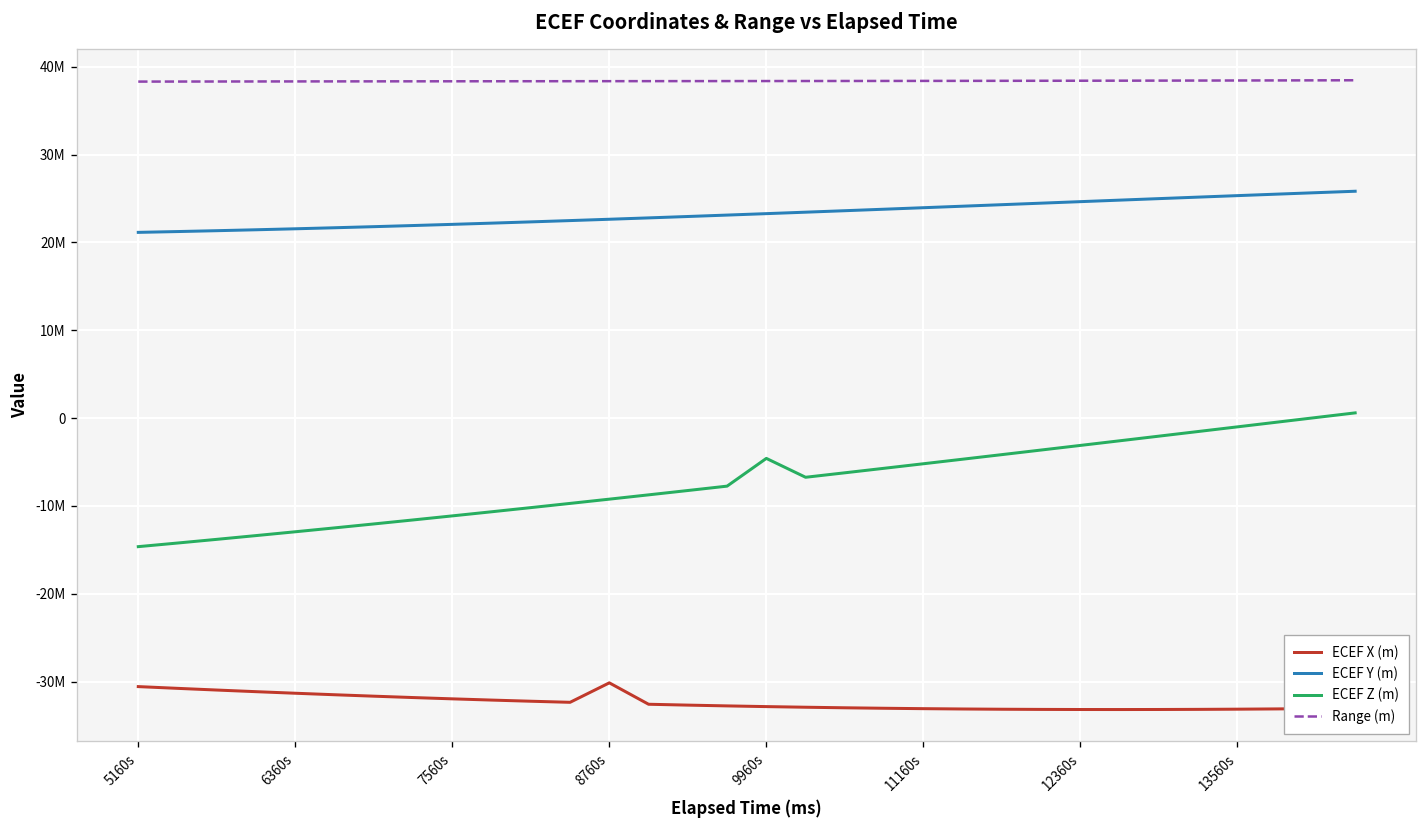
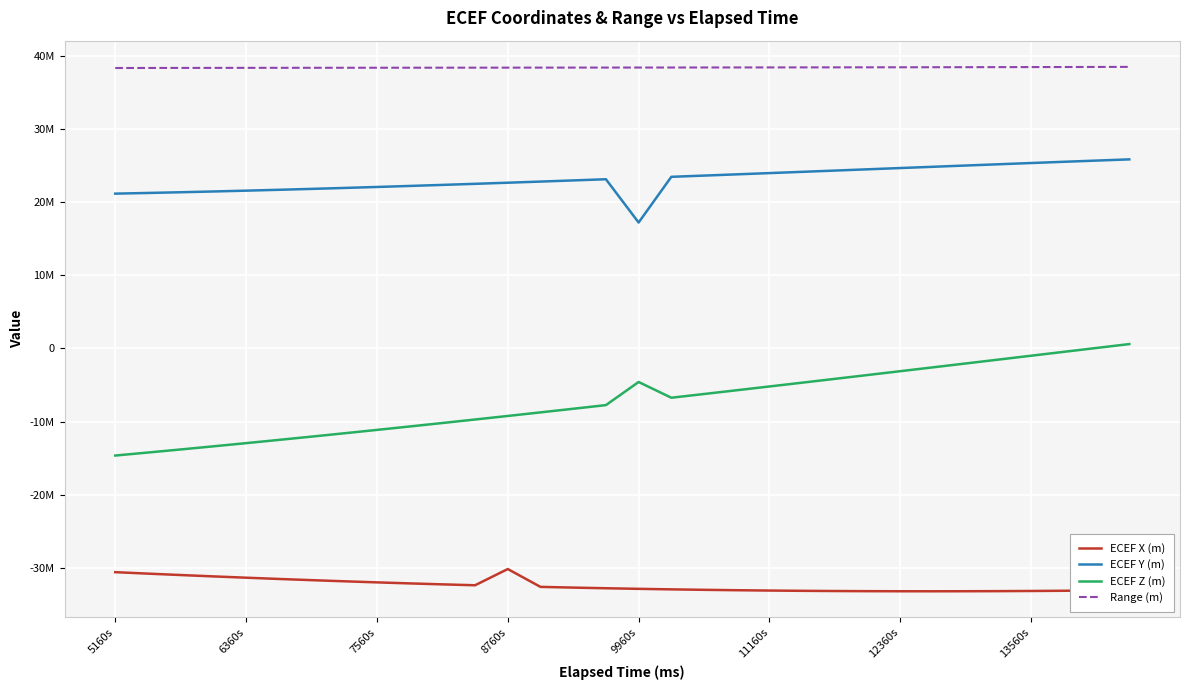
  {
    "ECEF X (m)": {
      "5160s": -31000000,
      "6360s": -31000000,
      "7560s": -32000000,
      "8760s": -30000000,
      "9960s": -33000000,
      "11160s": -33000000,
      "12360s": -33000000,
      "13560s": -33000000
    },
    "ECEF Y (m)": {
      "5160s": 21000000,
      "6360s": 22000000,
      "7560s": 22000000,
      "8760s": 23000000,
-     "9960s": 23000000,
+     "9960s": 17000000,
      "11160s": 24000000,
      "12360s": 25000000,
      "13560s": 25000000
    },
    "ECEF Z (m)": {
      "5160s": -15000000,
      "6360s": -13000000,
      "7560s": -11000000,
      "8760s": -9000000,
      "9960s": -5000000,
      "11160s": -5000000,
      "12360s": -3000000,
      "13560s": -1000000
    },
    "Range (m)": {
      "5160s": 38000000,
      "6360s": 38000000,
      "7560s": 38000000,
      "8760s": 38000000,
      "9960s": 38000000,
      "11160s": 38000000,
      "12360s": 38000000,
      "13560s": 38000000
    }
  }
